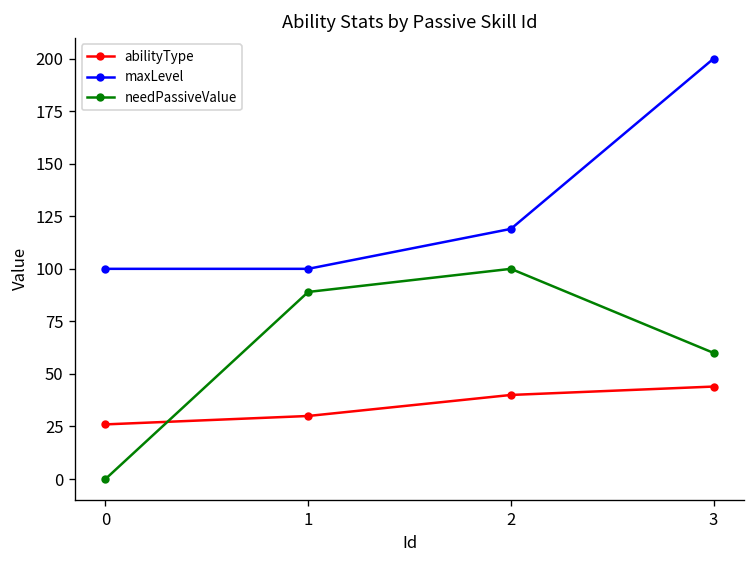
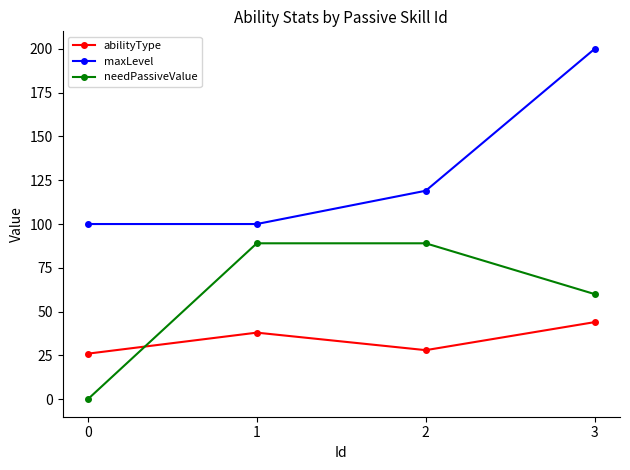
  {
    "abilityType": {
      "0": 26,
-     "1": 30,
-     "2": 40,
+     "1": 38,
+     "2": 28,
      "3": 44
    },
    "maxLevel": {
      "0": 100,
      "1": 100,
      "2": 119,
      "3": 200
    },
    "needPassiveValue": {
      "0": 0,
      "1": 89,
-     "2": 100,
+     "2": 89,
      "3": 60
    }
  }
